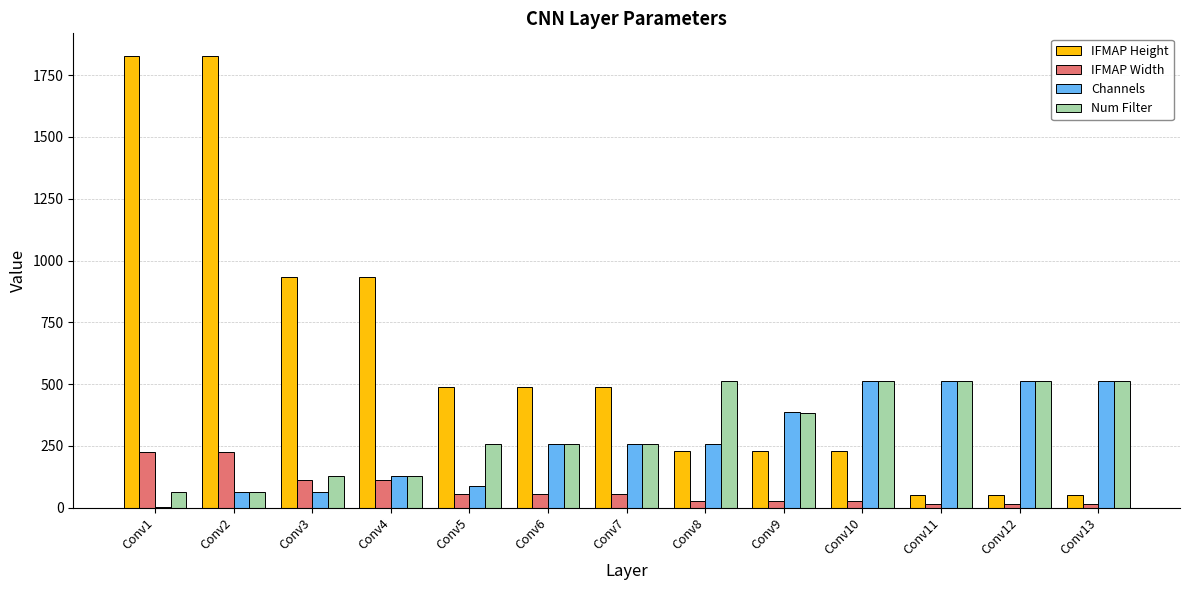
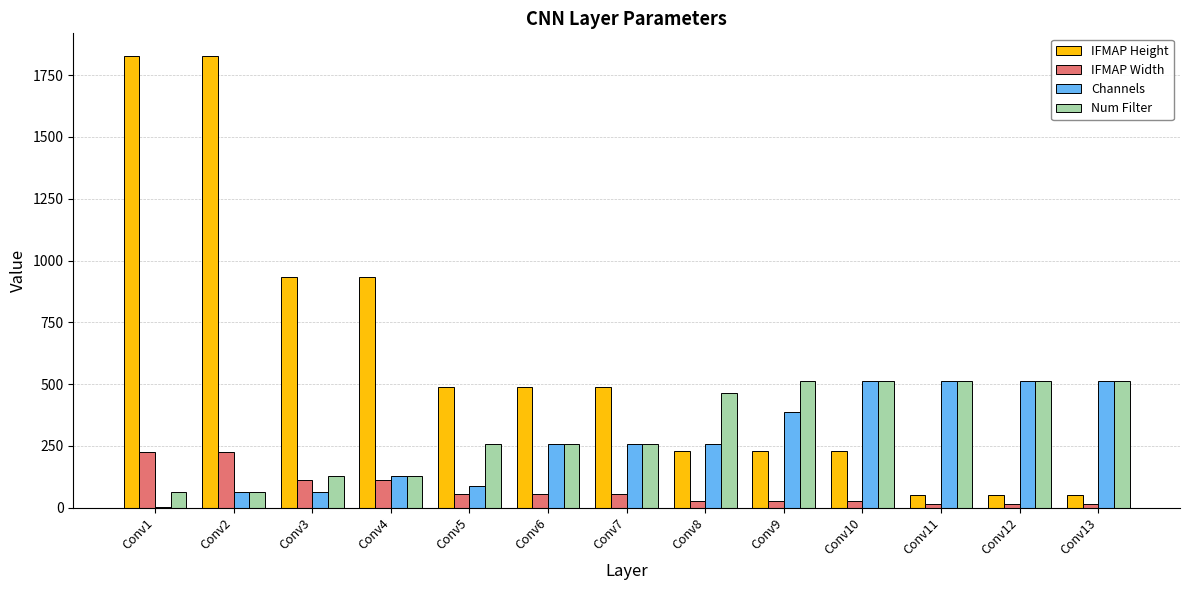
  {
    "IFMAP Height": {
      "Conv1": 1830,
      "Conv2": 1830,
      "Conv3": 930,
      "Conv4": 930,
      "Conv5": 490,
      "Conv6": 490,
      "Conv7": 490,
      "Conv8": 230,
      "Conv9": 230,
      "Conv10": 230,
      "Conv11": 50,
      "Conv12": 50,
      "Conv13": 50
    },
    "IFMAP Width": {
      "Conv1": 220,
      "Conv2": 220,
      "Conv3": 110,
      "Conv4": 110,
      "Conv5": 60,
      "Conv6": 60,
      "Conv7": 60,
      "Conv8": 30,
      "Conv9": 30,
      "Conv10": 30,
      "Conv11": 10,
      "Conv12": 10,
      "Conv13": 10
    },
    "Channels": {
      "Conv2": 60,
      "Conv3": 60,
      "Conv4": 130,
      "Conv5": 90,
      "Conv6": 260,
      "Conv7": 260,
      "Conv8": 260,
      "Conv9": 390,
      "Conv10": 510,
      "Conv11": 510,
      "Conv12": 510,
      "Conv13": 510
    },
    "Num Filter": {
      "Conv1": 60,
      "Conv2": 60,
      "Conv3": 130,
      "Conv4": 130,
      "Conv5": 260,
      "Conv6": 260,
      "Conv7": 260,
-     "Conv8": 510,
-     "Conv9": 380,
+     "Conv8": 460,
+     "Conv9": 510,
      "Conv10": 510,
      "Conv11": 510,
      "Conv12": 510,
      "Conv13": 510
    }
  }
